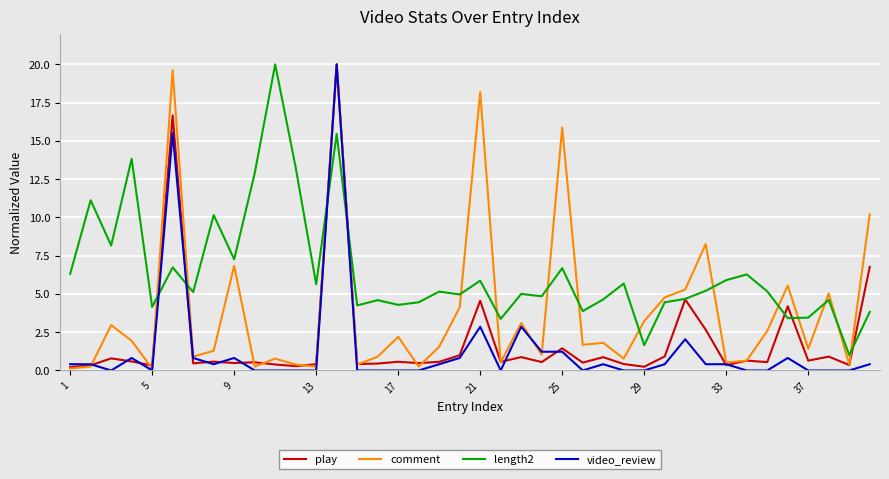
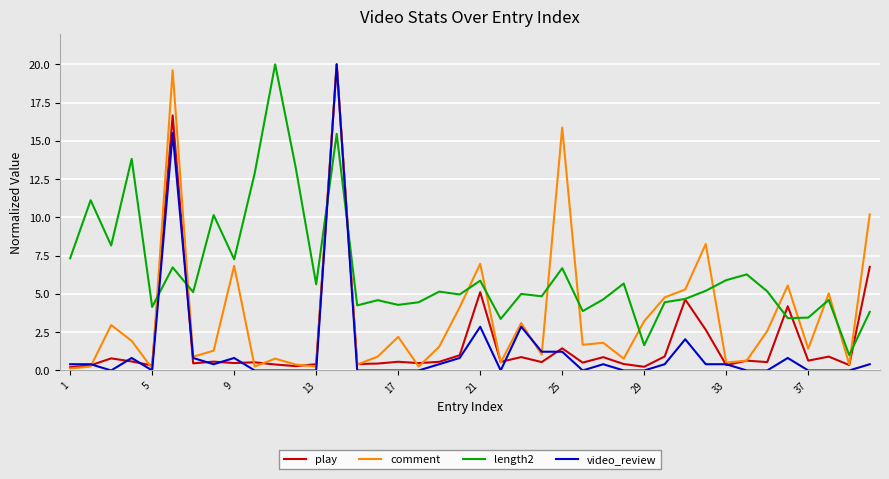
  {
    "play": {
      "5": 0.3,
      "9": 0.5,
      "17": 0.6,
-     "21": 4.6,
+     "21": 5.1,
      "25": 1.4,
      "29": 0.2,
      "37": 0.6
    },
    "comment": {
      "9": 6.8,
      "17": 2.2,
-     "21": 18.2,
+     "21": 7.0,
      "25": 15.9,
      "29": 3.2,
      "37": 1.4
    },
    "length2": {
-     "1": 6.3,
+     "1": 7.3,
      "5": 4.1,
      "9": 7.3,
      "13": 5.6,
      "17": 4.3,
      "21": 5.9,
      "25": 6.7,
      "29": 1.6,
      "33": 5.9,
      "37": 3.5
    },
    "video_review": {
      "1": 0.4,
      "9": 0.8,
      "13": 0.0,
      "17": 0.0,
      "21": 2.9,
      "25": 1.2,
      "29": 0.0,
      "37": 0.0
    }
  }
